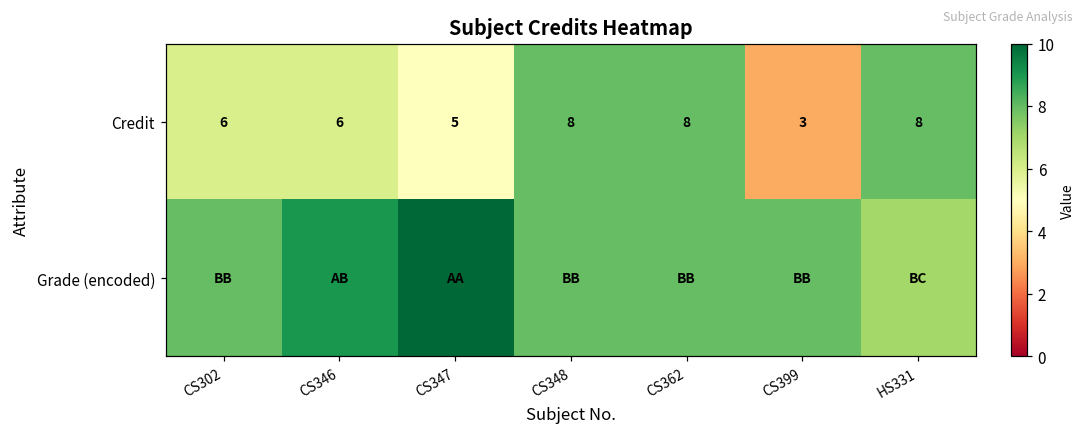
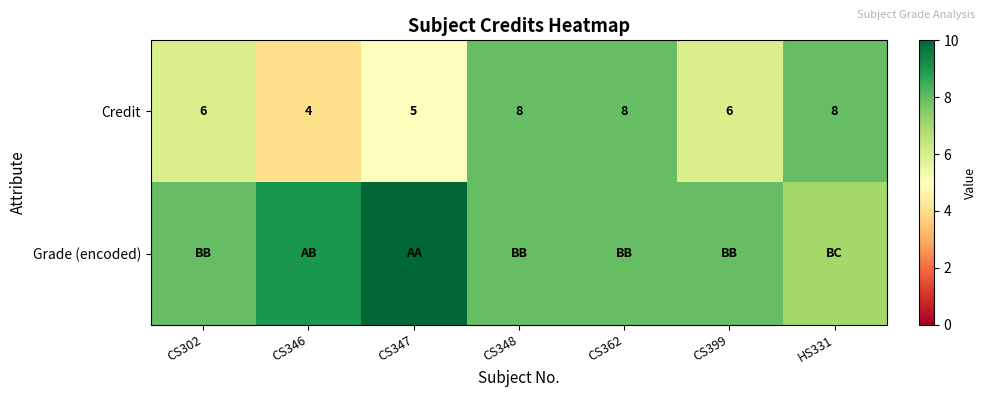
  {
    "Credit": {
      "CS302": 6,
-     "CS346": 6,
+     "CS346": 4,
      "CS347": 5,
      "CS348": 8,
      "CS362": 8,
-     "CS399": 3,
+     "CS399": 6,
      "HS331": 8
    }
  }
